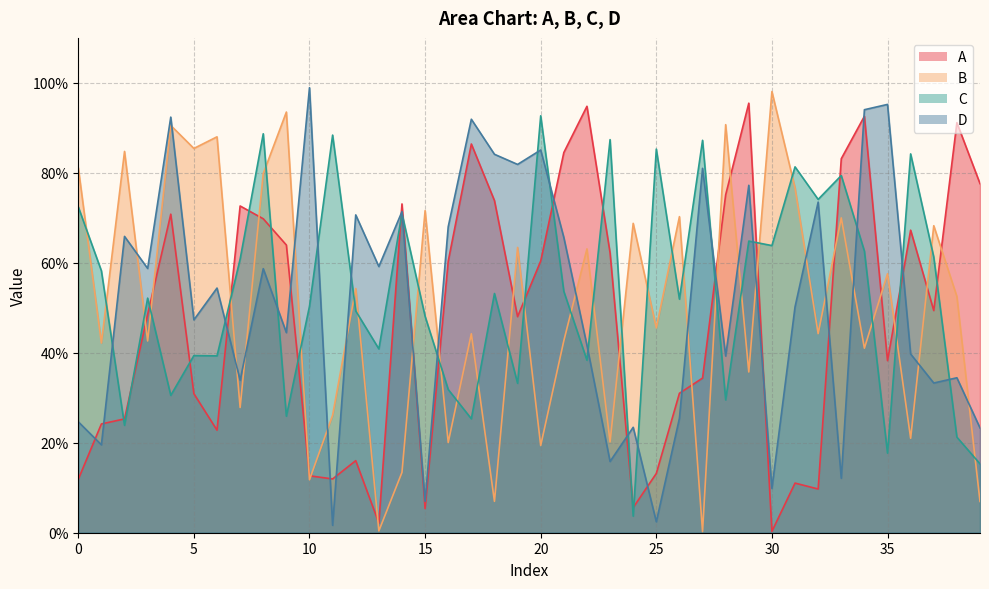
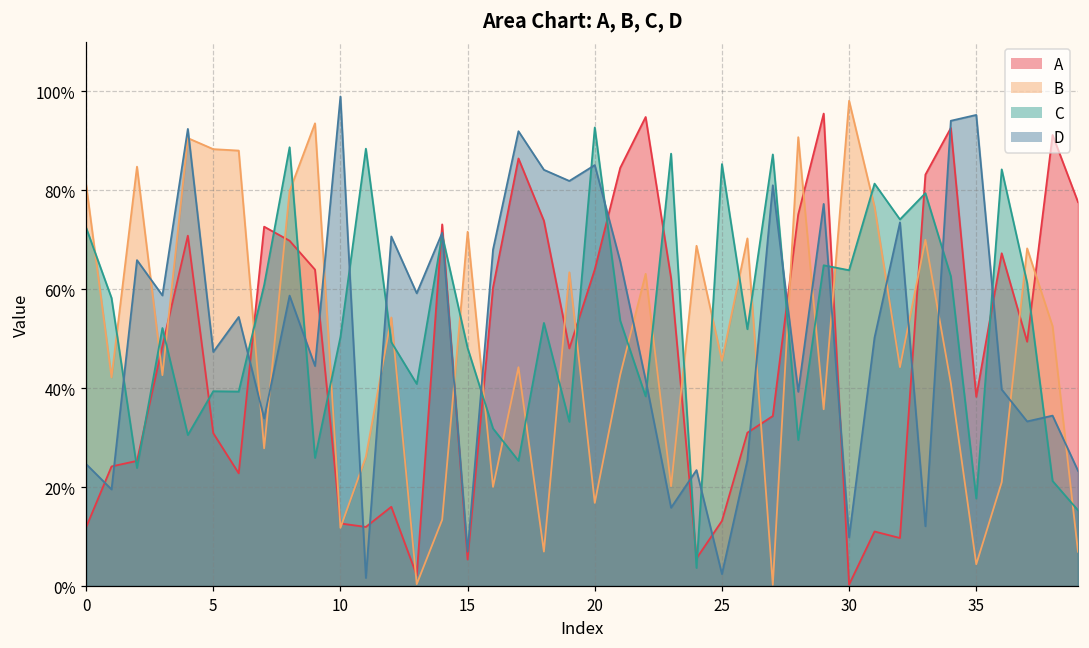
  {
    "A": {
      "0": "12%",
      "5": "31%",
      "10": "13%",
      "15": "5%",
-     "20": "60%",
+     "20": "64%",
      "25": "13%",
      "30": "0%",
      "35": "38%"
    },
    "B": {
      "0": "81%",
-     "5": "85%",
+     "5": "88%",
      "10": "12%",
      "15": "72%",
-     "20": "19%",
+     "20": "17%",
      "25": "46%",
      "30": "98%",
-     "35": "58%"
+     "35": "4%"
    }
  }
